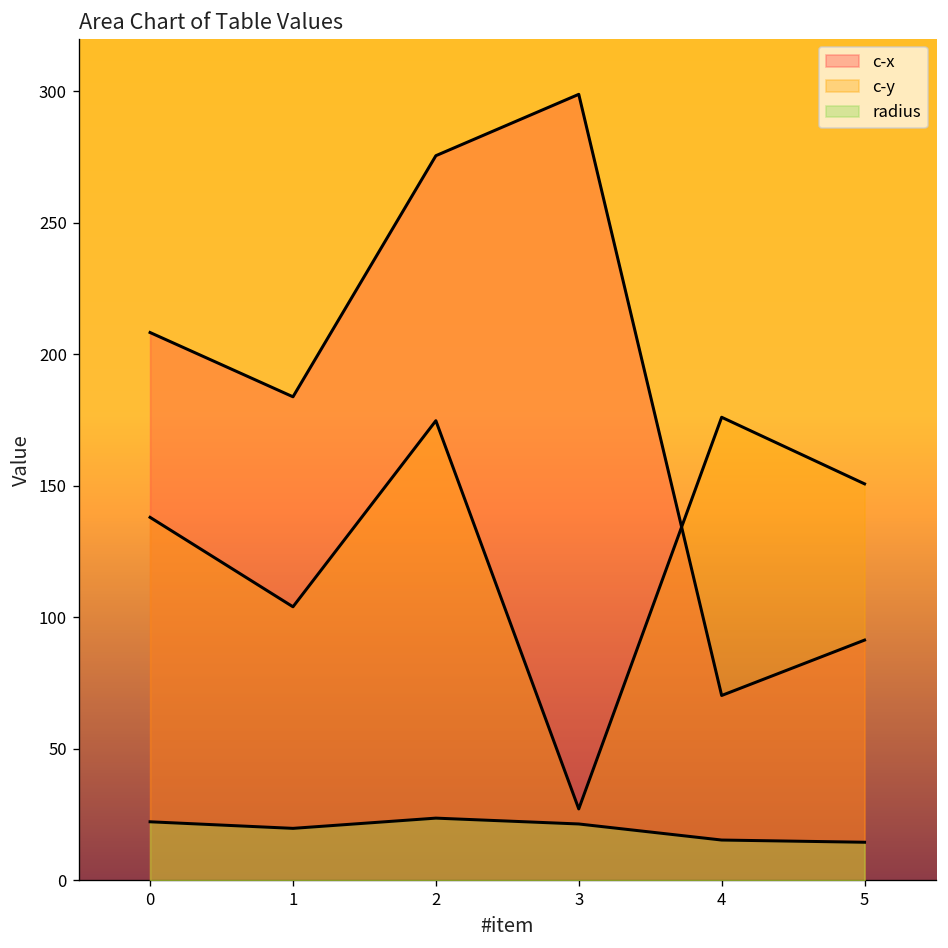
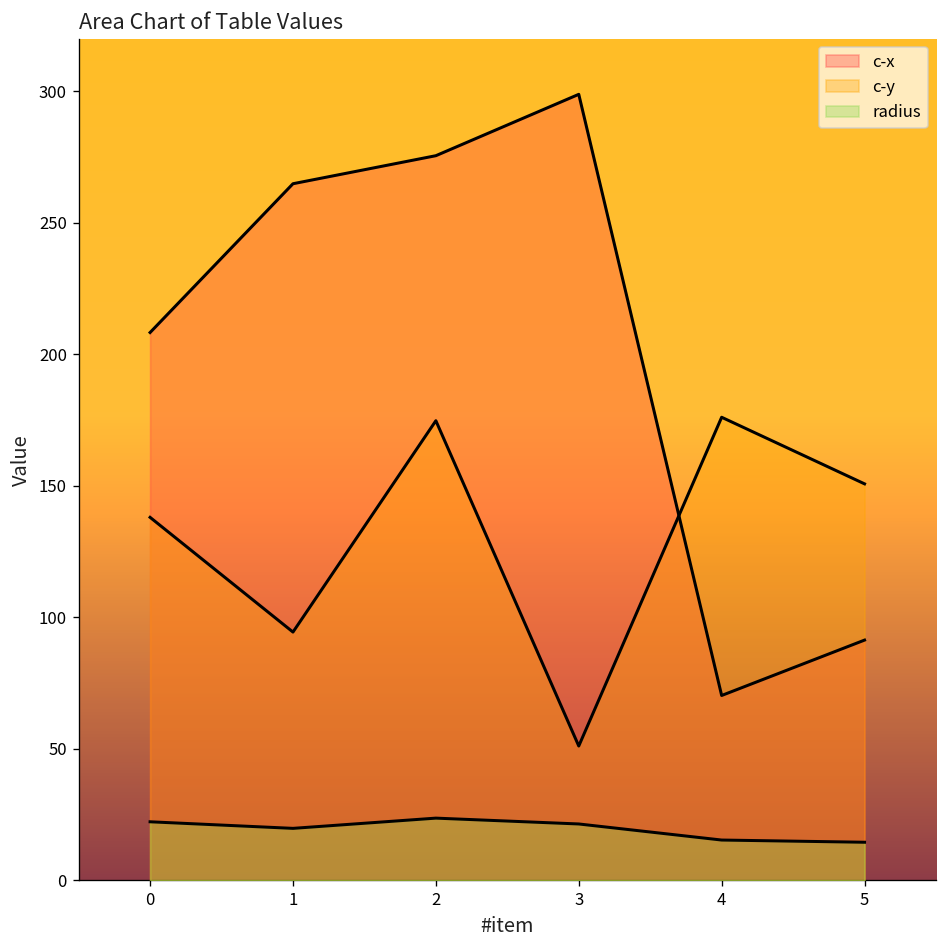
  {
    "c-x": {
      "0": 208,
-     "1": 184,
+     "1": 265,
      "2": 276,
      "3": 299,
      "4": 70,
      "5": 91
    },
    "c-y": {
      "0": 138,
-     "1": 104,
+     "1": 94,
      "2": 175,
-     "3": 27,
+     "3": 51,
      "4": 176,
      "5": 151
    },
    "radius": {
      "0": 22,
      "1": 20,
      "2": 24,
      "3": 21,
      "4": 15,
      "5": 15
    }
  }
